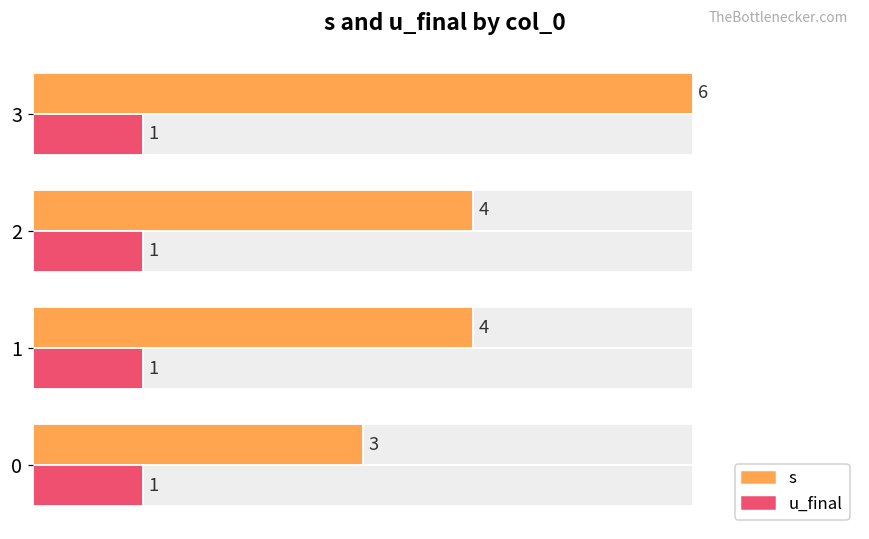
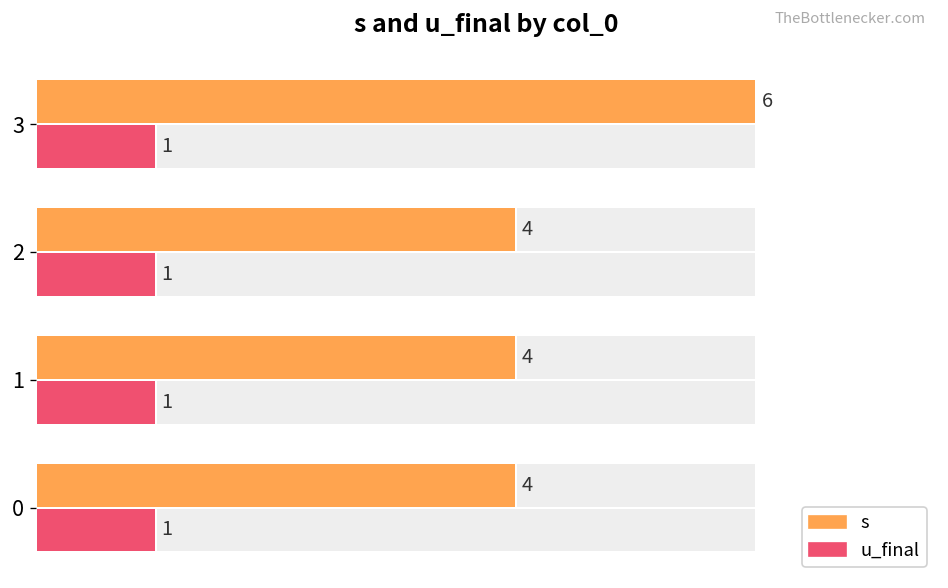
  {
    "s": {
      "3": 6,
-     "0": 3
+     "0": 4
    }
  }
